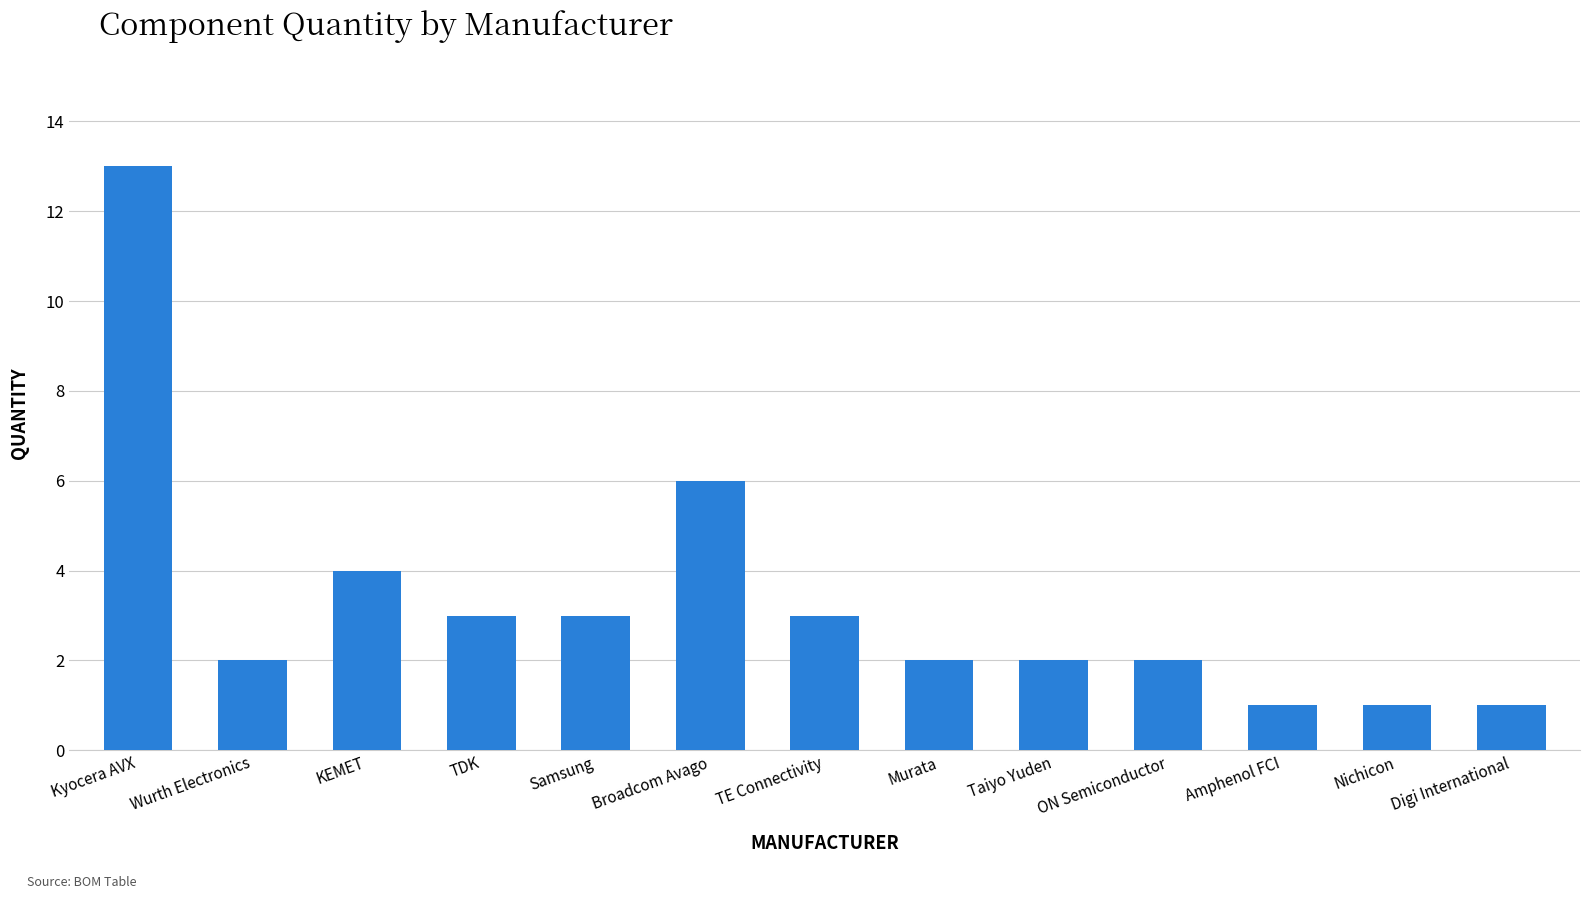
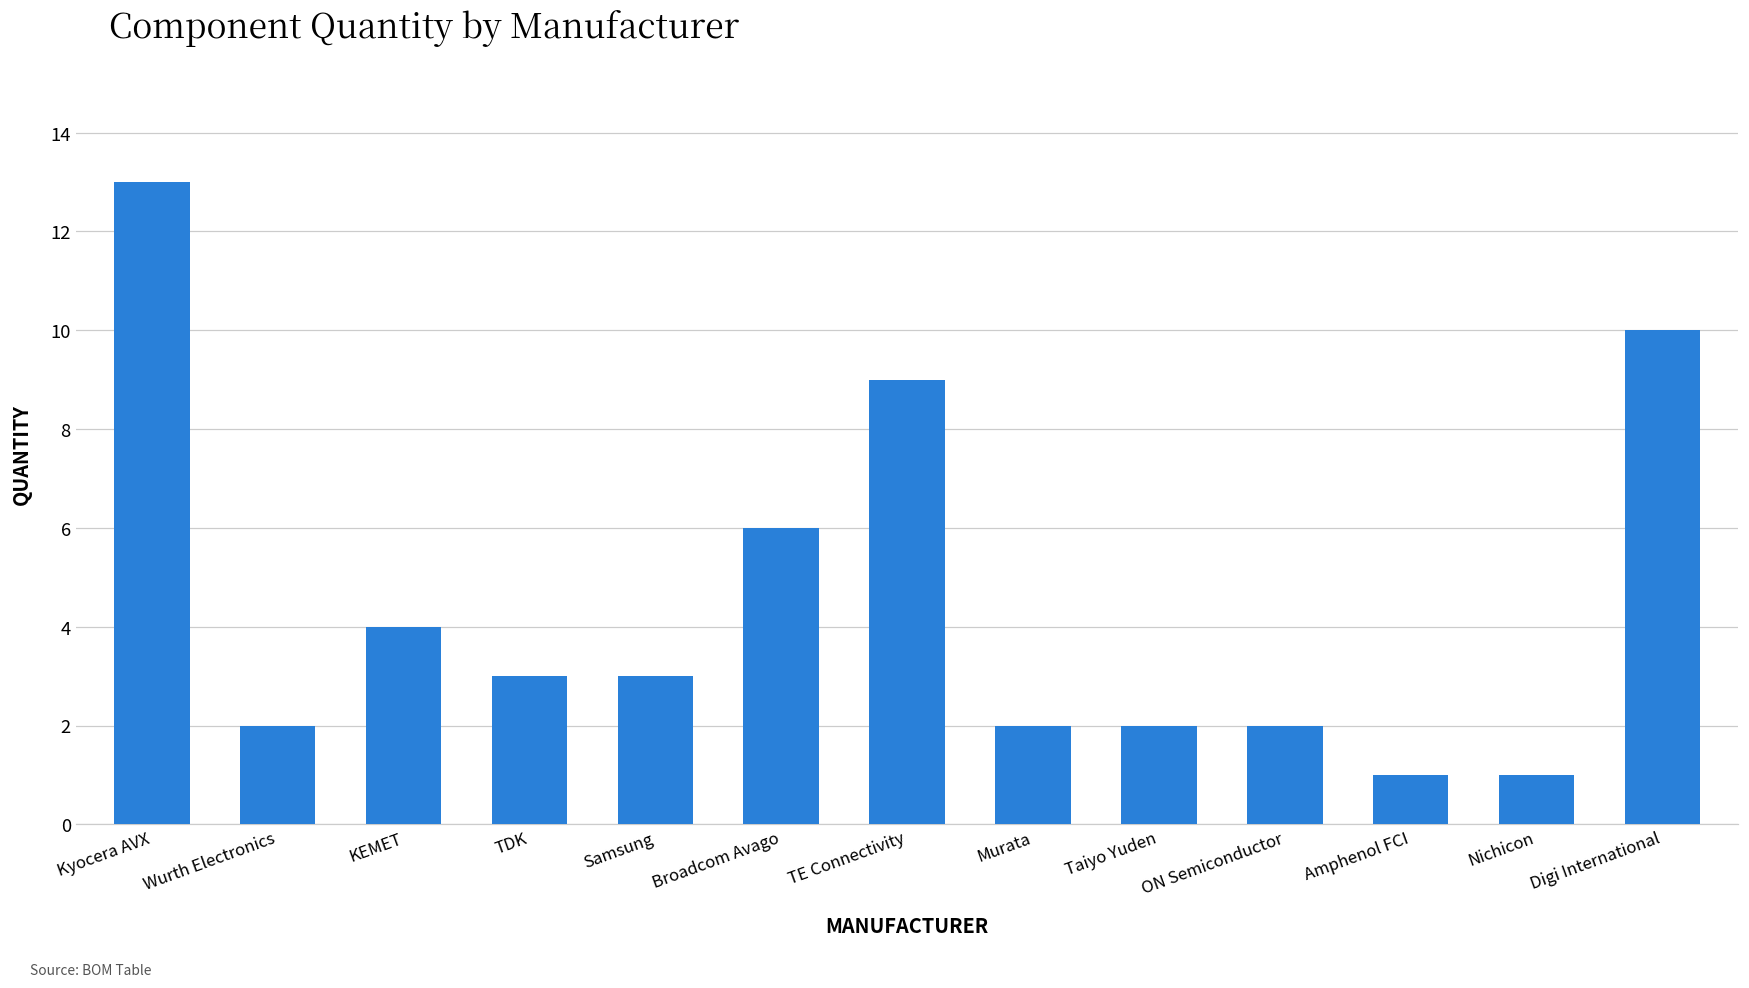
  {
    "Kyocera AVX": 13,
    "Wurth Electronics": 2,
    "KEMET": 4,
    "TDK": 3,
    "Samsung": 3,
    "Broadcom Avago": 6,
-   "TE Connectivity": 3,
+   "TE Connectivity": 9,
    "Murata": 2,
    "Taiyo Yuden": 2,
    "ON Semiconductor": 2,
    "Amphenol FCI": 1,
    "Nichicon": 1,
-   "Digi International": 1
+   "Digi International": 10
  }
